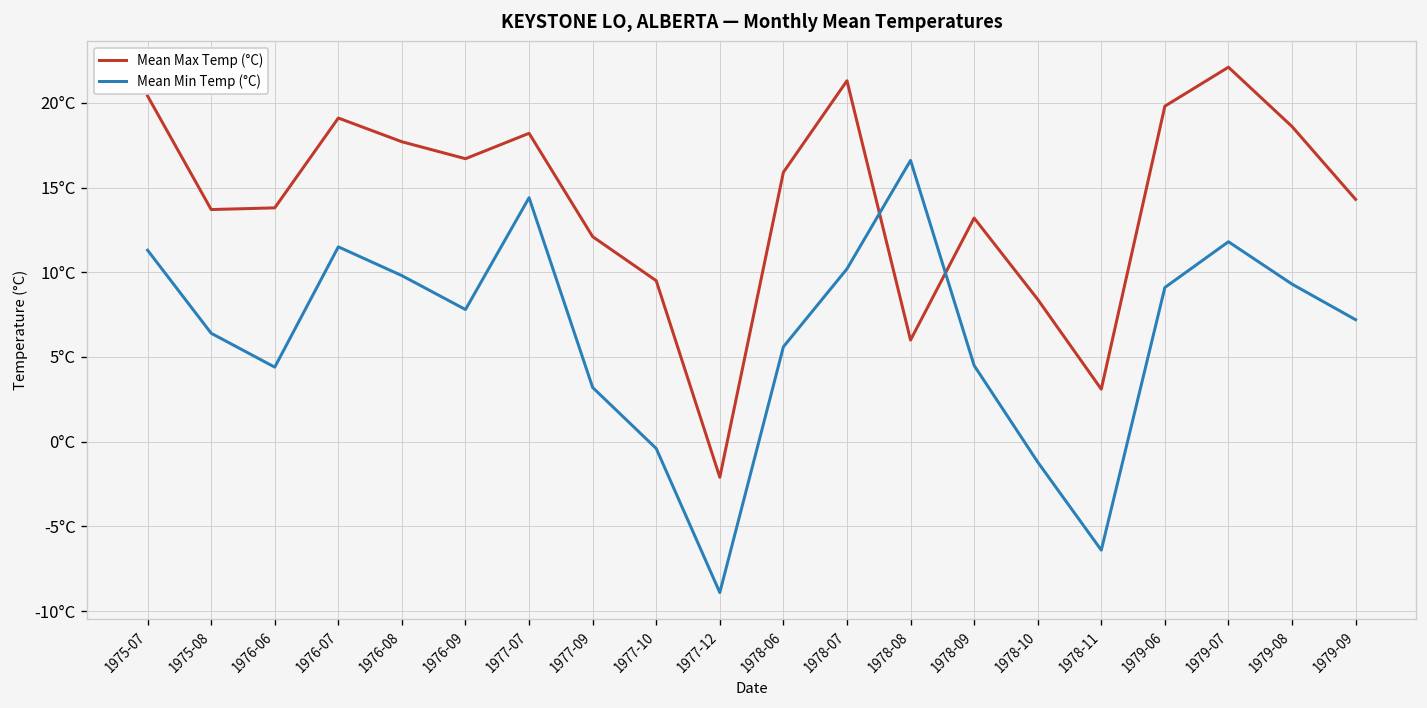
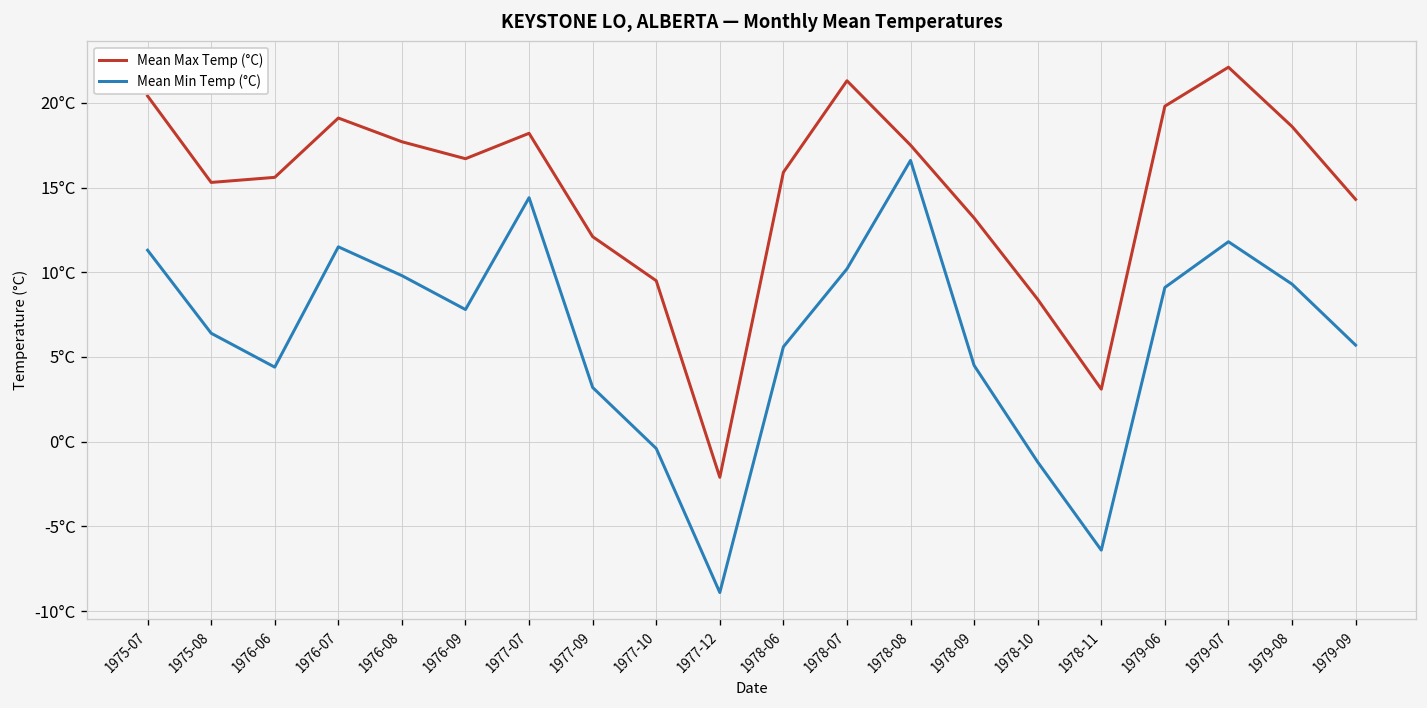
  {
    "Mean Max Temp (°C)": {
      "1975-07": "20.4°C",
-     "1975-08": "13.7°C",
-     "1976-06": "13.8°C",
+     "1975-08": "15.3°C",
+     "1976-06": "15.6°C",
      "1976-07": "19.1°C",
      "1976-08": "17.7°C",
      "1976-09": "16.7°C",
      "1977-07": "18.2°C",
      "1977-09": "12.1°C",
      "1977-10": "9.5°C",
      "1977-12": "-2.1°C",
      "1978-06": "15.9°C",
      "1978-07": "21.3°C",
-     "1978-08": "6.0°C",
+     "1978-08": "17.5°C",
      "1978-09": "13.2°C",
      "1978-10": "8.4°C",
      "1978-11": "3.1°C",
      "1979-06": "19.8°C",
      "1979-07": "22.1°C",
      "1979-08": "18.6°C",
      "1979-09": "14.3°C"
    },
    "Mean Min Temp (°C)": {
      "1975-07": "11.3°C",
      "1975-08": "6.4°C",
      "1976-06": "4.4°C",
      "1976-07": "11.5°C",
      "1976-08": "9.8°C",
      "1976-09": "7.8°C",
      "1977-07": "14.4°C",
      "1977-09": "3.2°C",
      "1977-10": "-0.4°C",
      "1977-12": "-8.9°C",
      "1978-06": "5.6°C",
      "1978-07": "10.2°C",
      "1978-08": "16.6°C",
      "1978-09": "4.5°C",
      "1978-10": "-1.2°C",
      "1978-11": "-6.4°C",
      "1979-06": "9.1°C",
      "1979-07": "11.8°C",
      "1979-08": "9.3°C",
-     "1979-09": "7.2°C"
+     "1979-09": "5.7°C"
    }
  }
